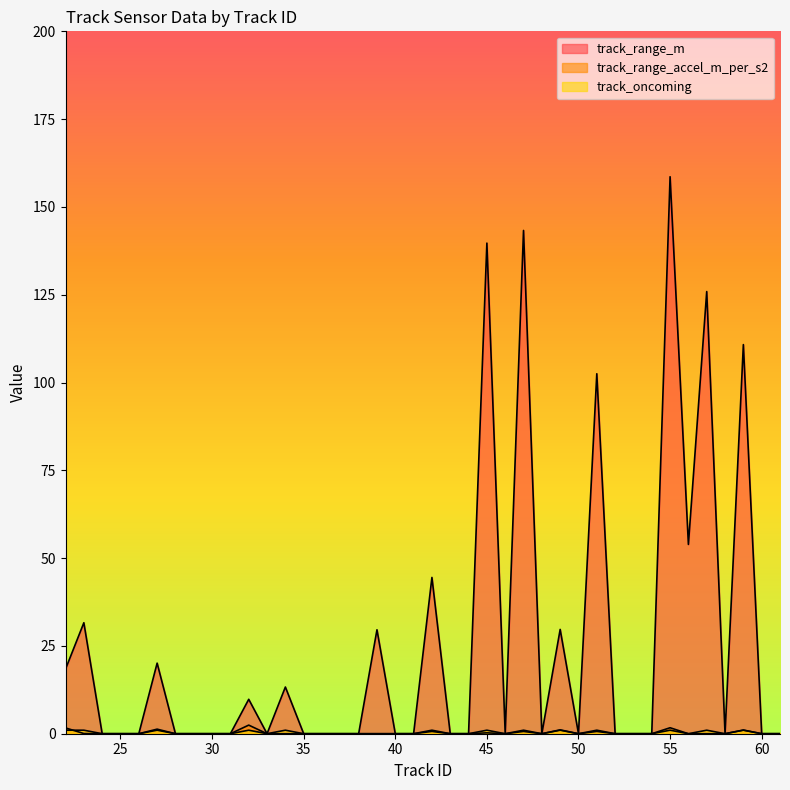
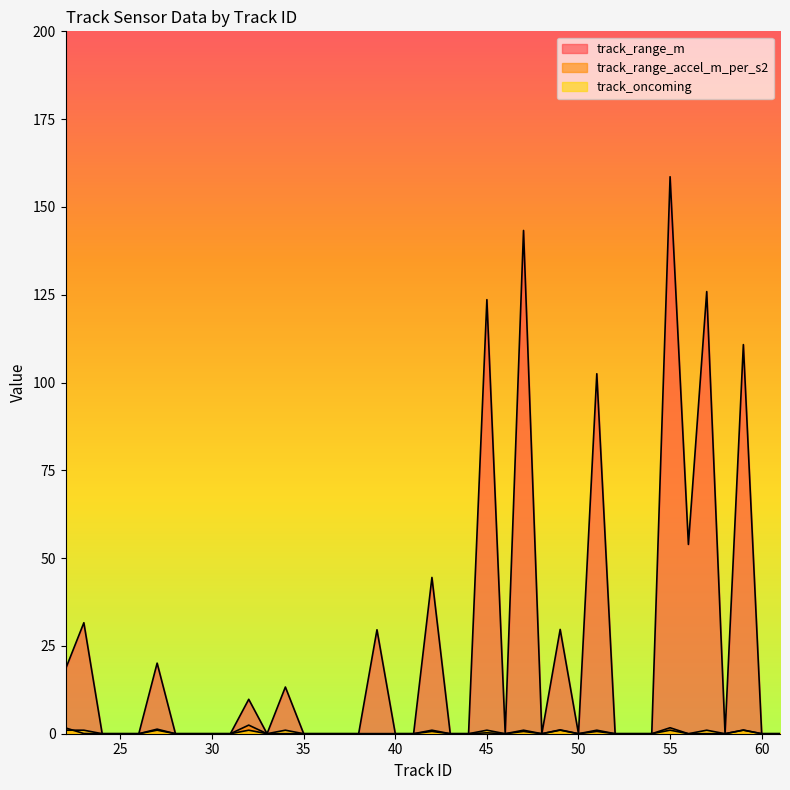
  {
    "track_range_m": {
-     "45": 140,
+     "45": 124,
      "55": 159
    },
    "track_range_accel_m_per_s2": {
      "45": 0
    },
    "track_oncoming": {
      "45": 1
    }
  }
